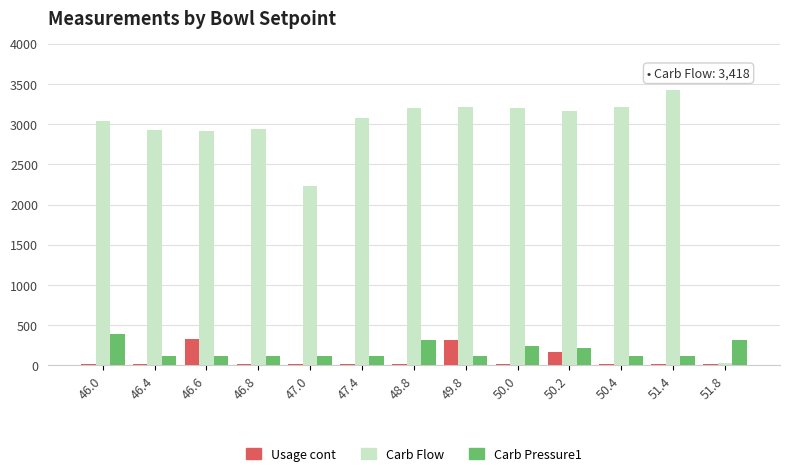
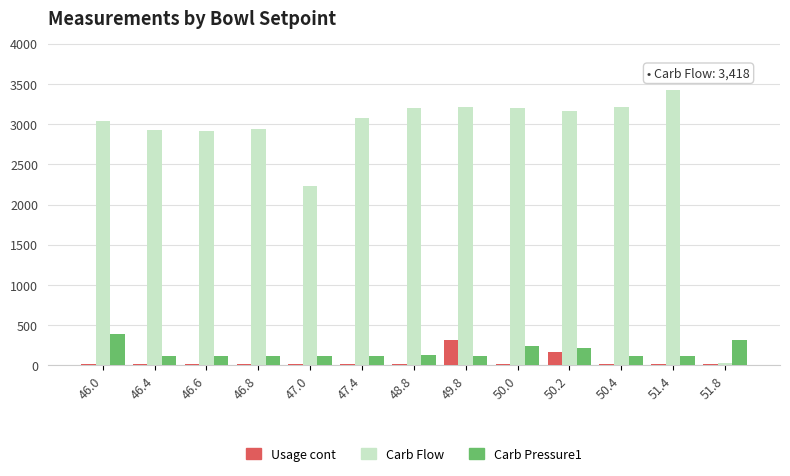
  {
    "Usage cont": {
-     "46.6": 300,
+     "46.6": 0,
      "49.8": 300,
      "50.2": 200
    },
    "Carb Flow": {
      "46.0": 3000,
      "46.4": 2900,
      "46.6": 2900,
      "46.8": 2900,
      "47.0": 2200,
      "47.4": 3100,
      "48.8": 3200,
      "49.8": 3200,
      "50.0": 3200,
      "50.2": 3200,
      "50.4": 3200
    },
    "Carb Pressure1": {
      "46.0": 400,
      "46.4": 100,
      "46.6": 100,
      "46.8": 100,
      "47.0": 100,
      "47.4": 100,
-     "48.8": 300,
+     "48.8": 100,
      "49.8": 100,
      "50.0": 200,
      "50.2": 200,
      "50.4": 100,
      "51.4": 100,
      "51.8": 300
    }
  }
